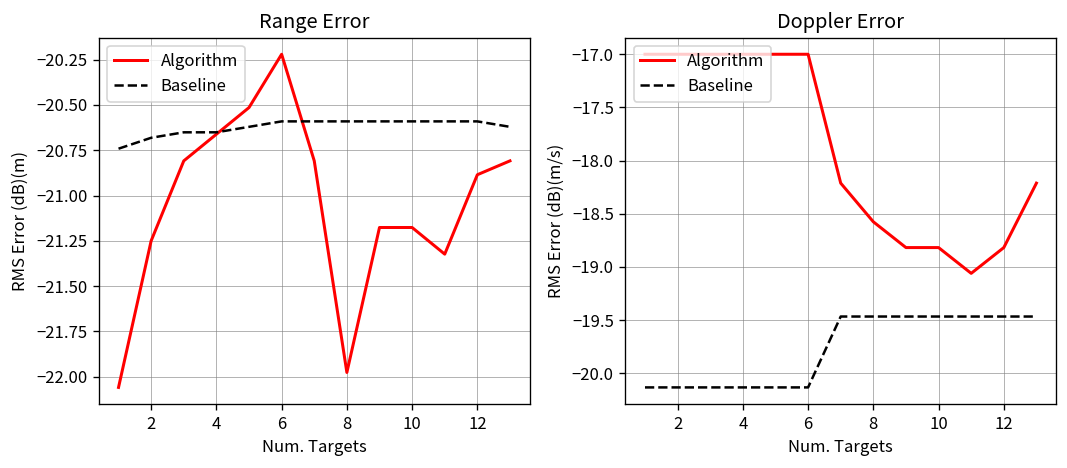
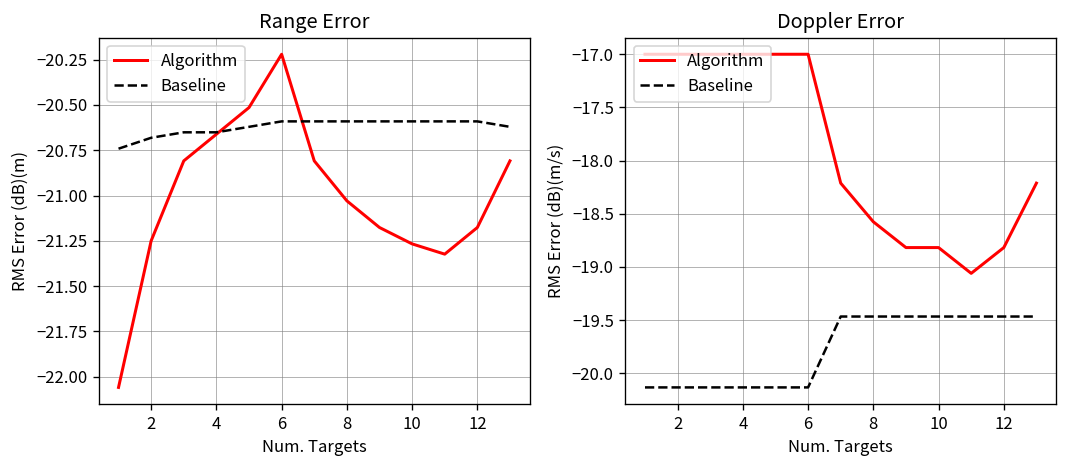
  {
    "Range Error": {
      "Algorithm": {
        "2": -21.25,
        "6": -20.22,
-       "8": -21.98,
-       "10": -21.18,
-       "12": -20.89
+       "8": -21.03,
+       "10": -21.27,
+       "12": -21.18
      },
      "Baseline": {
        "2": -20.68,
        "6": -20.59,
        "8": -20.59,
        "10": -20.59,
        "12": -20.59
      }
    },
    "Doppler Error": {
      "Algorithm": {
        "6": -17.0,
        "8": -18.6,
        "10": -18.8,
        "12": -18.8
      },
      "Baseline": {
        "2": -20.1,
        "4": -20.1,
        "6": -20.1,
        "8": -19.5,
        "10": -19.5,
        "12": -19.5
      }
    }
  }
